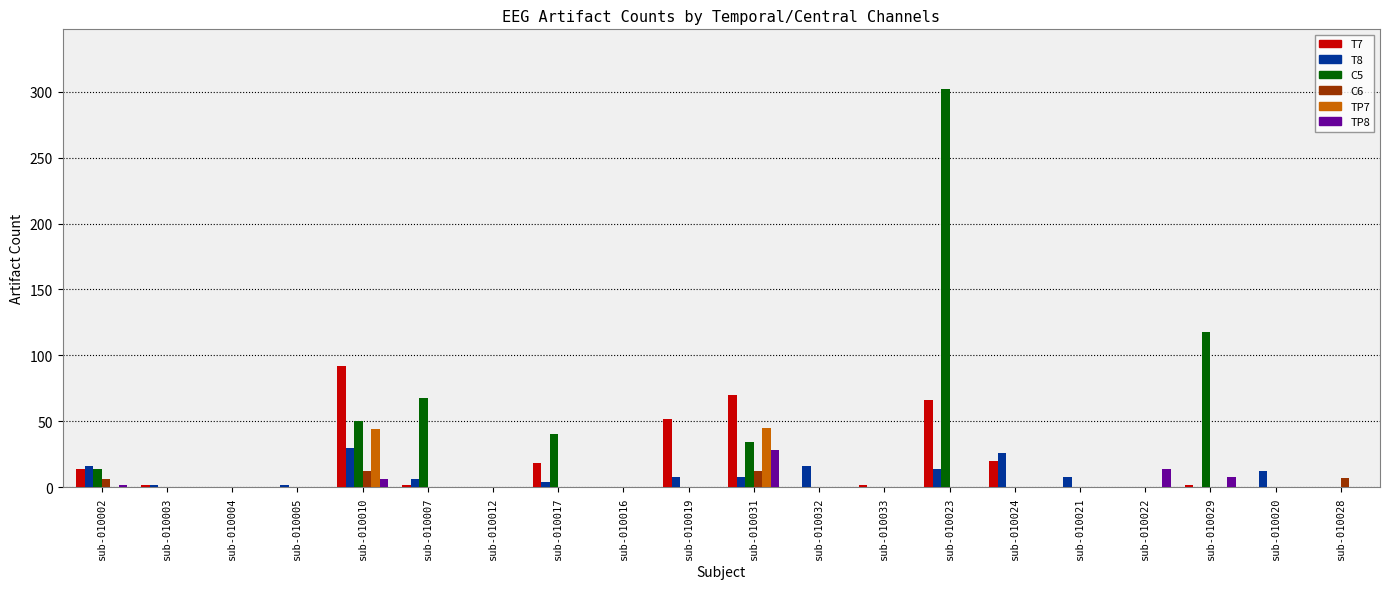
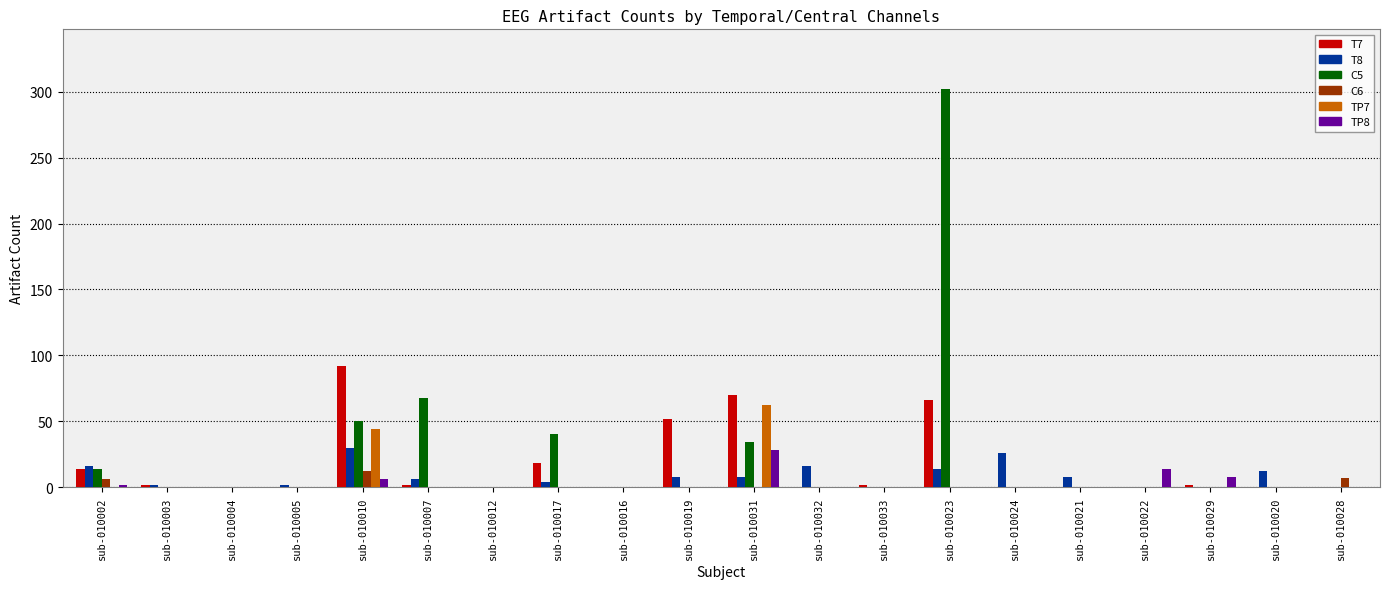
  {
    "T7": {
      "sub-010002": 14,
      "sub-010003": 2,
      "sub-010004": 0,
      "sub-010005": 0,
      "sub-010010": 92,
      "sub-010007": 2,
      "sub-010012": 0,
      "sub-010017": 18,
      "sub-010016": 0,
      "sub-010019": 52,
      "sub-010031": 70,
      "sub-010032": 0,
      "sub-010033": 2,
      "sub-010023": 66,
-     "sub-010024": 20,
+     "sub-010024": 0,
      "sub-010021": 0,
      "sub-010022": 0,
      "sub-010029": 2,
      "sub-010020": 0,
      "sub-010028": 0
    },
    "T8": {
      "sub-010002": 16,
      "sub-010003": 2,
      "sub-010004": 0,
      "sub-010005": 2,
      "sub-010010": 30,
      "sub-010007": 6,
      "sub-010012": 0,
      "sub-010017": 4,
      "sub-010016": 0,
      "sub-010019": 8,
      "sub-010031": 8,
      "sub-010032": 16,
      "sub-010033": 0,
      "sub-010023": 14,
      "sub-010024": 26,
      "sub-010021": 8,
      "sub-010022": 0,
      "sub-010029": 0,
      "sub-010020": 12,
      "sub-010028": 0
    },
    "C5": {
      "sub-010002": 14,
      "sub-010003": 0,
      "sub-010004": 0,
      "sub-010005": 0,
      "sub-010010": 50,
      "sub-010007": 68,
      "sub-010012": 0,
      "sub-010017": 40,
      "sub-010016": 0,
      "sub-010019": 0,
      "sub-010031": 34,
      "sub-010032": 0,
      "sub-010033": 0,
      "sub-010023": 302,
      "sub-010024": 0,
      "sub-010021": 0,
      "sub-010022": 0,
-     "sub-010029": 118,
+     "sub-010029": 0,
      "sub-010020": 0,
      "sub-010028": 0
    },
    "C6": {
      "sub-010002": 6,
      "sub-010003": 0,
      "sub-010004": 0,
      "sub-010005": 0,
      "sub-010010": 12,
      "sub-010007": 0,
      "sub-010012": 0,
      "sub-010017": 0,
      "sub-010016": 0,
      "sub-010019": 0,
-     "sub-010031": 12,
+     "sub-010031": 0,
      "sub-010032": 0,
      "sub-010033": 0,
      "sub-010023": 0,
      "sub-010024": 0,
      "sub-010021": 0,
      "sub-010022": 0,
      "sub-010029": 0,
      "sub-010020": 0,
      "sub-010028": 7
    },
    "TP7": {
      "sub-010002": 0,
      "sub-010003": 0,
      "sub-010004": 0,
      "sub-010005": 0,
      "sub-010010": 44,
      "sub-010007": 0,
      "sub-010012": 0,
      "sub-010017": 0,
      "sub-010016": 0,
      "sub-010019": 0,
-     "sub-010031": 45,
+     "sub-010031": 62,
      "sub-010032": 0,
      "sub-010033": 0,
      "sub-010023": 0,
      "sub-010024": 0,
      "sub-010021": 0,
      "sub-010022": 0,
      "sub-010029": 0,
      "sub-010020": 0,
      "sub-010028": 0
    },
    "TP8": {
      "sub-010002": 2,
      "sub-010003": 0,
      "sub-010004": 0,
      "sub-010005": 0,
      "sub-010010": 6,
      "sub-010007": 0,
      "sub-010012": 0,
      "sub-010017": 0,
      "sub-010016": 0,
      "sub-010019": 0,
      "sub-010031": 28,
      "sub-010032": 0,
      "sub-010033": 0,
      "sub-010023": 0,
      "sub-010024": 0,
      "sub-010021": 0,
      "sub-010022": 14,
      "sub-010029": 8,
      "sub-010020": 0,
      "sub-010028": 0
    }
  }
